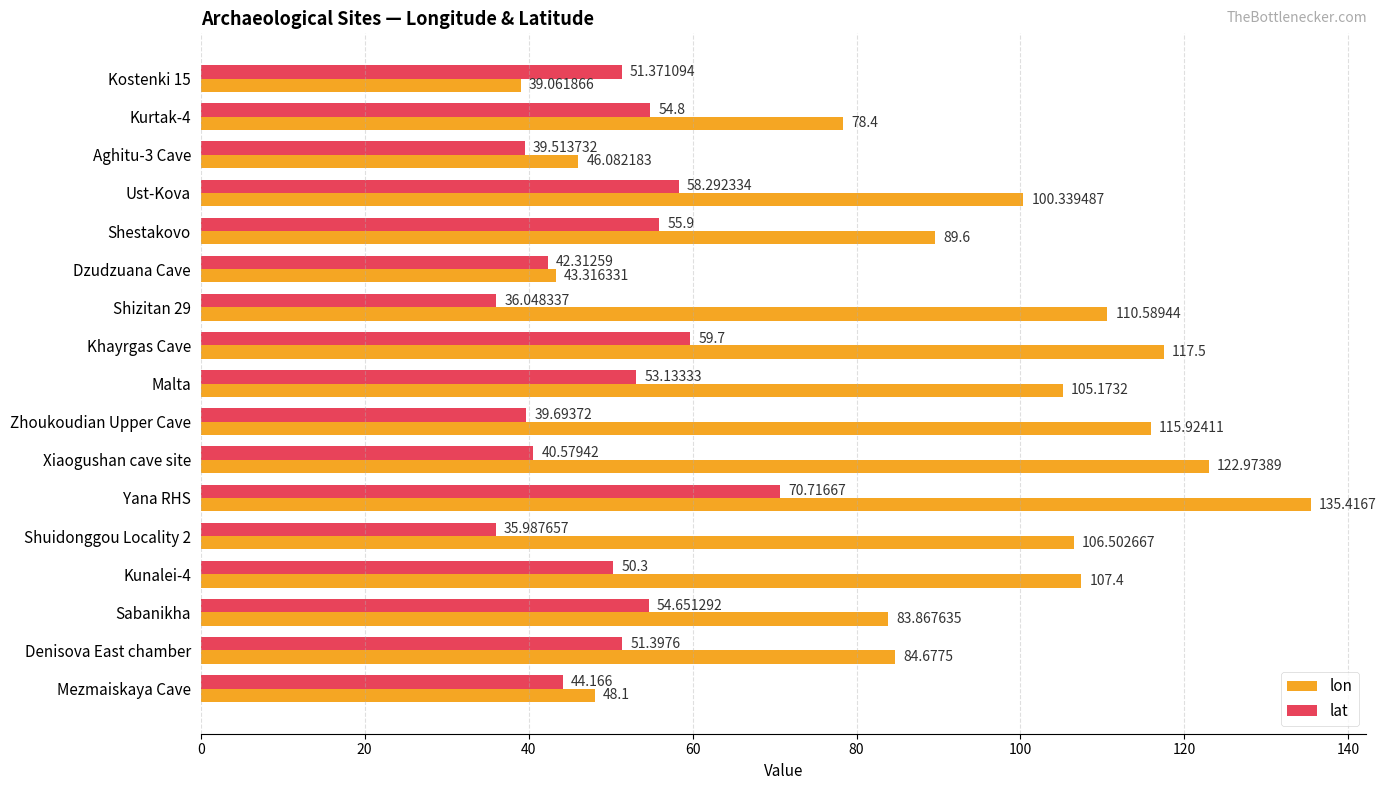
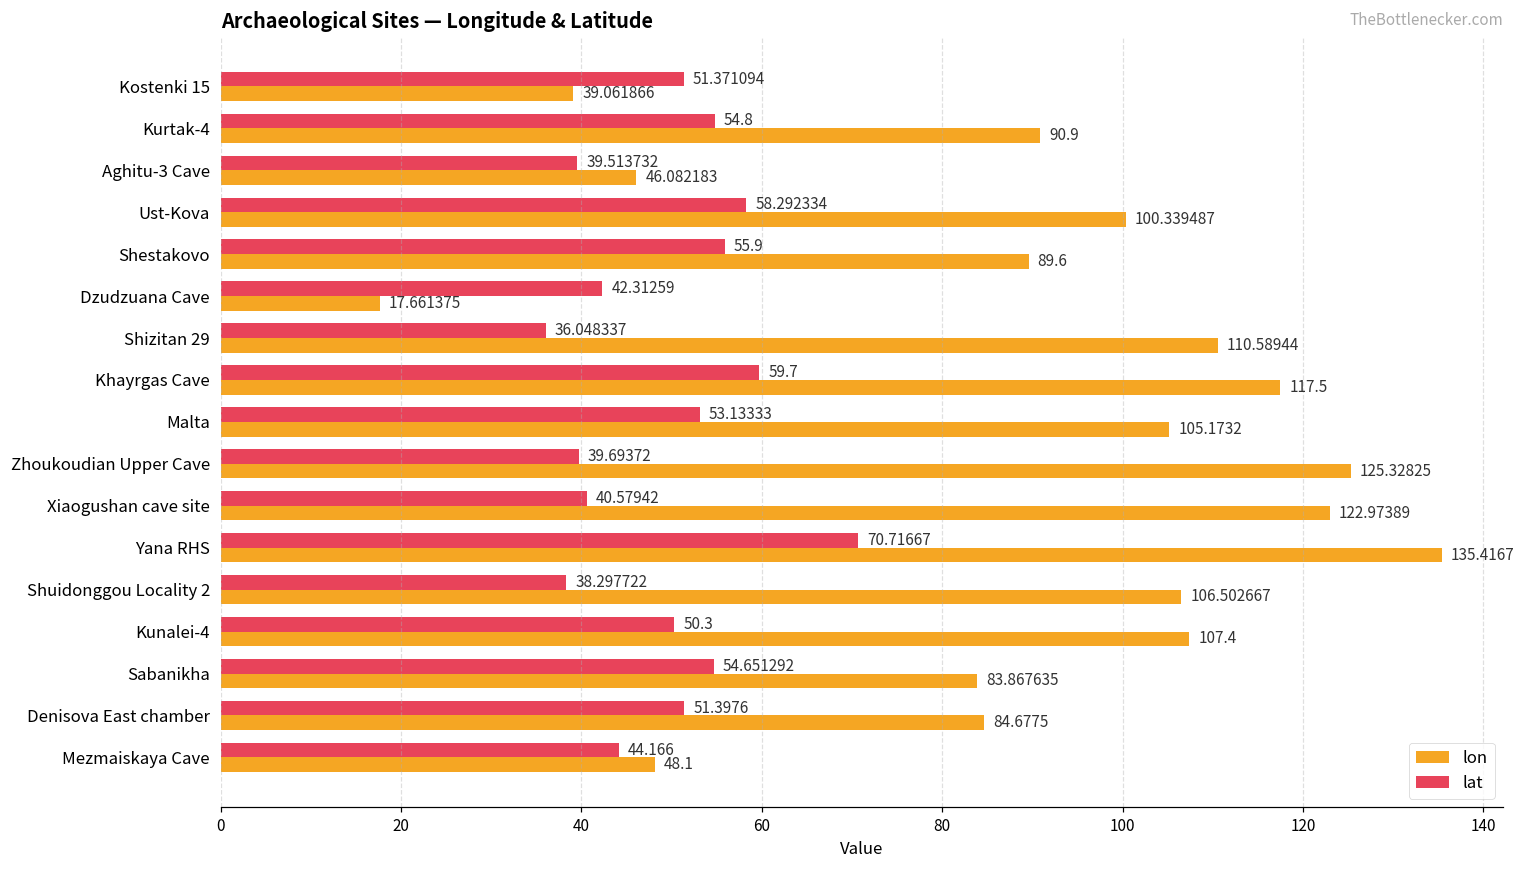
  {
    "lon": {
      "Kostenki 15": 39.061866,
-     "Kurtak-4": 78.4,
+     "Kurtak-4": 90.9,
      "Aghitu-3 Cave": 46.082183,
      "Ust-Kova": 100.339487,
      "Shestakovo": 89.6,
-     "Dzudzuana Cave": 43.316331,
+     "Dzudzuana Cave": 17.661375,
      "Shizitan 29": 110.58944,
      "Khayrgas Cave": 117.5,
      "Malta": 105.1732,
-     "Zhoukoudian Upper Cave": 115.92411,
+     "Zhoukoudian Upper Cave": 125.32825,
      "Xiaogushan cave site": 122.97389,
      "Yana RHS": 135.4167,
      "Shuidonggou Locality 2": 106.502667,
      "Kunalei-4": 107.4,
      "Sabanikha": 83.867635,
      "Denisova East chamber": 84.6775,
      "Mezmaiskaya Cave": 48.1
    },
    "lat": {
      "Kostenki 15": 51.371094,
      "Kurtak-4": 54.8,
      "Aghitu-3 Cave": 39.513732,
      "Ust-Kova": 58.292334,
      "Shestakovo": 55.9,
      "Dzudzuana Cave": 42.31259,
      "Shizitan 29": 36.048337,
      "Khayrgas Cave": 59.7,
      "Malta": 53.13333,
      "Zhoukoudian Upper Cave": 39.69372,
      "Xiaogushan cave site": 40.57942,
      "Yana RHS": 70.71667,
-     "Shuidonggou Locality 2": 35.987657,
+     "Shuidonggou Locality 2": 38.297722,
      "Kunalei-4": 50.3,
      "Sabanikha": 54.651292,
      "Denisova East chamber": 51.3976,
      "Mezmaiskaya Cave": 44.166
    }
  }
